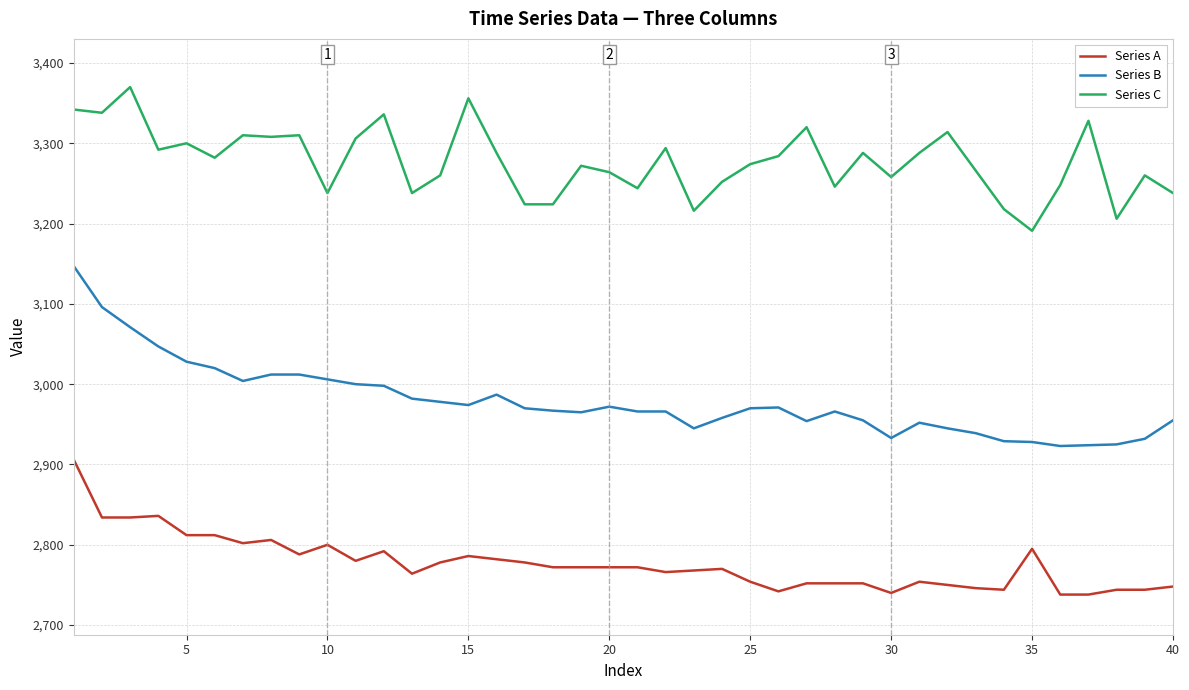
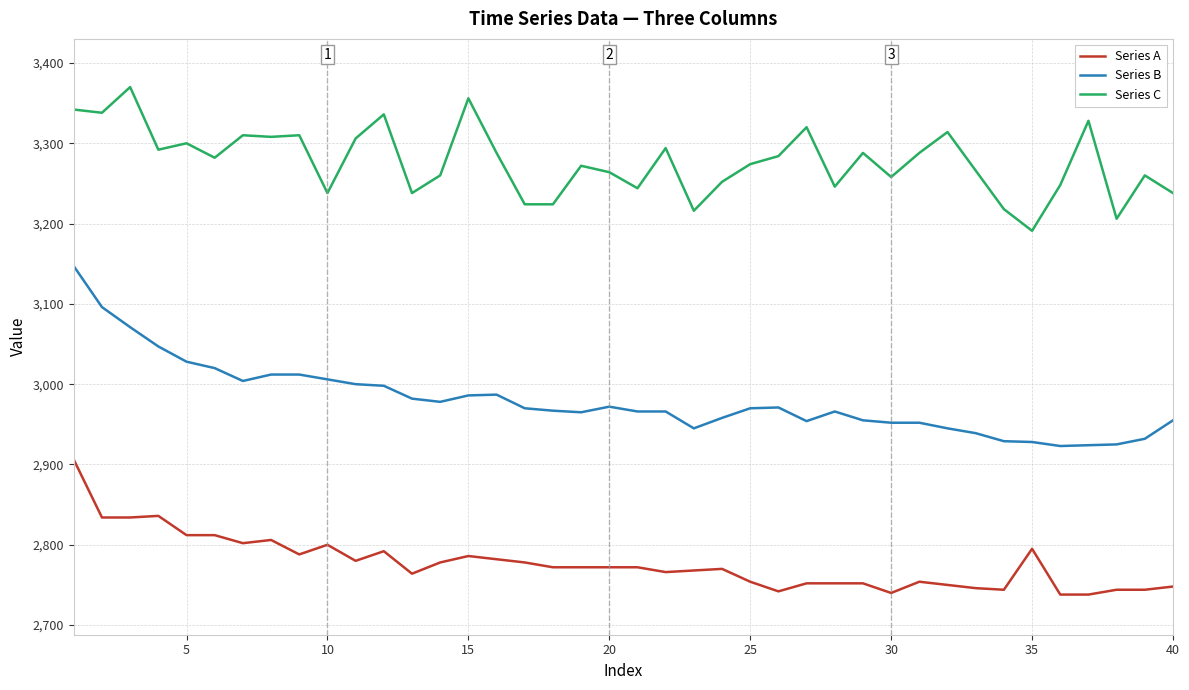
  {
    "Series A": {
      "5": "2,810",
      "10": "2,800",
      "15": "2,790",
      "20": "2,770",
      "25": "2,750",
      "30": "2,740",
      "35": "2,800",
      "40": "2,750"
    },
    "Series B": {
      "5": "3,030",
      "10": "3,010",
-     "15": "2,970",
+     "15": "2,990",
      "20": "2,970",
      "25": "2,970",
-     "30": "2,930",
+     "30": "2,950",
      "35": "2,930",
      "40": "2,960"
    },
    "Series C": {
      "5": "3,300",
      "10": "3,240",
      "15": "3,360",
      "20": "3,260",
      "25": "3,270",
      "30": "3,260",
      "35": "3,190",
      "40": "3,240"
    }
  }
